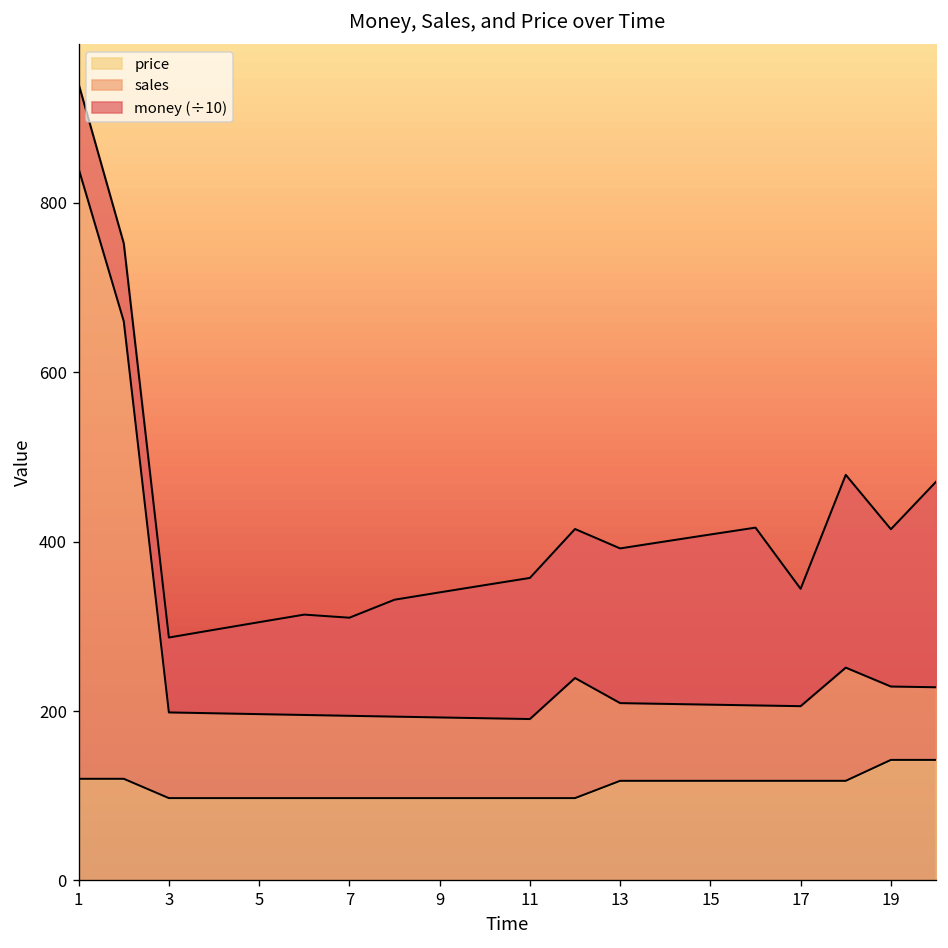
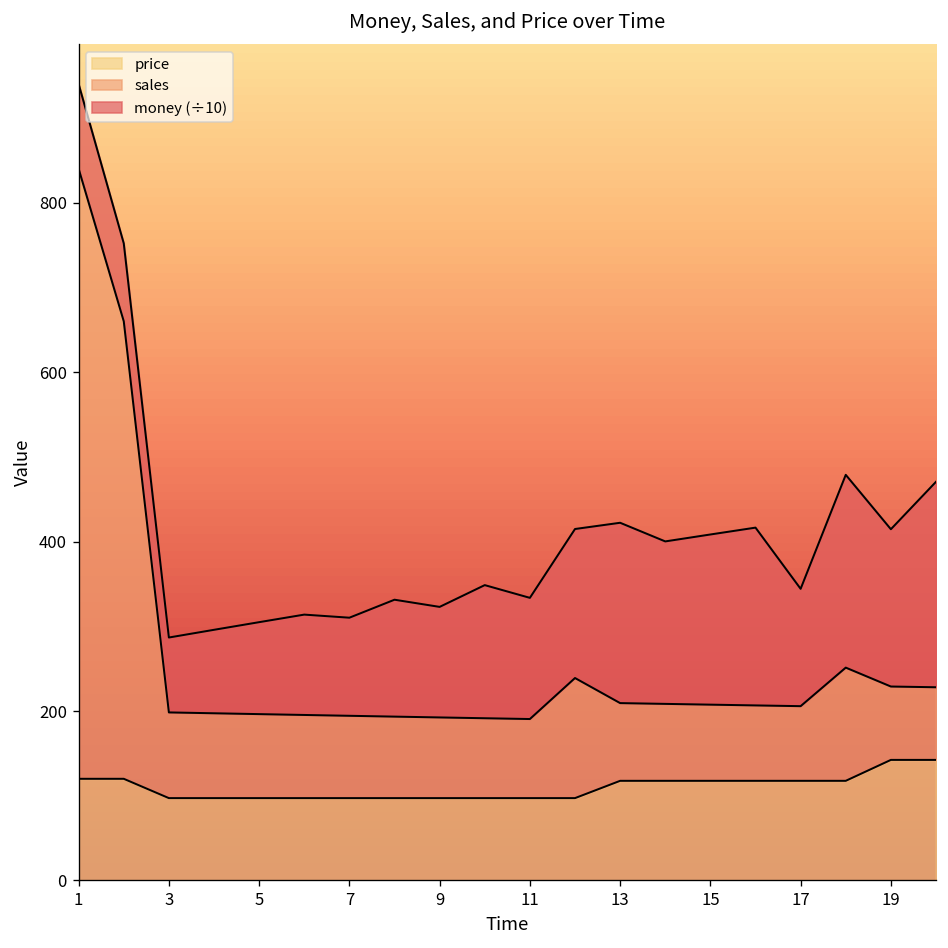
  {
    "money (÷10)": {
      "1": 100,
      "3": 90,
      "5": 110,
      "7": 120,
-     "9": 150,
-     "11": 170,
-     "13": 180,
+     "9": 130,
+     "11": 140,
+     "13": 210,
      "15": 200,
      "17": 140,
      "19": 190
    }
  }
